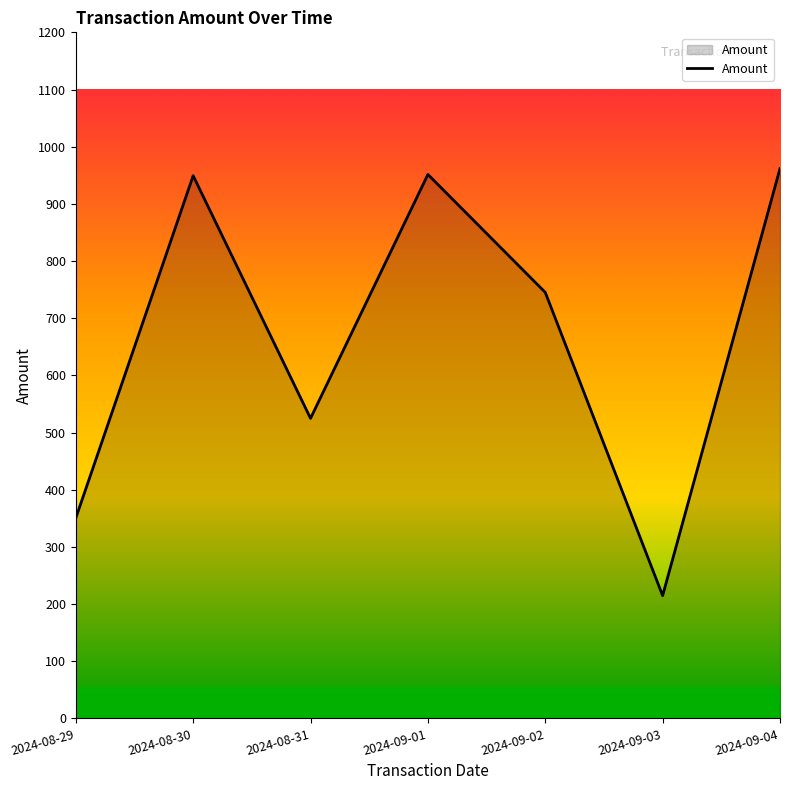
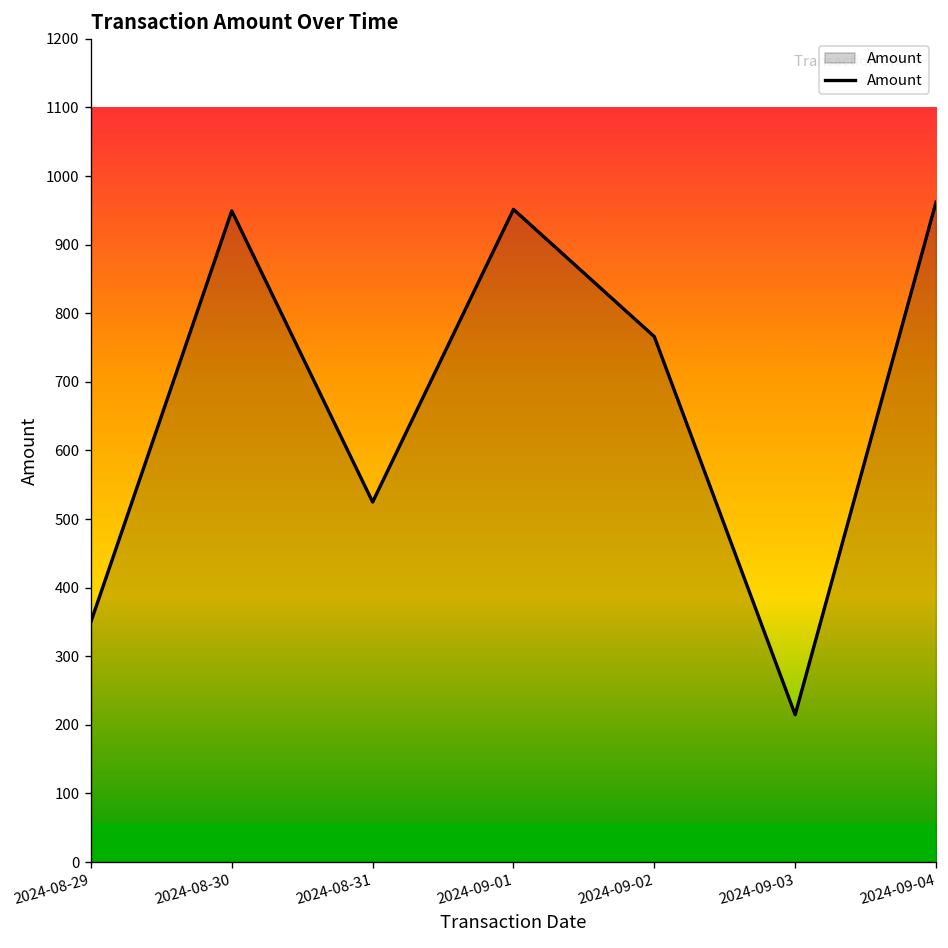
  {
    "2024-08-29": 350,
    "2024-08-30": 950,
    "2024-08-31": 520,
    "2024-09-01": 950,
-   "2024-09-02": 750,
+   "2024-09-02": 770,
    "2024-09-03": 210,
    "2024-09-04": 960
  }
